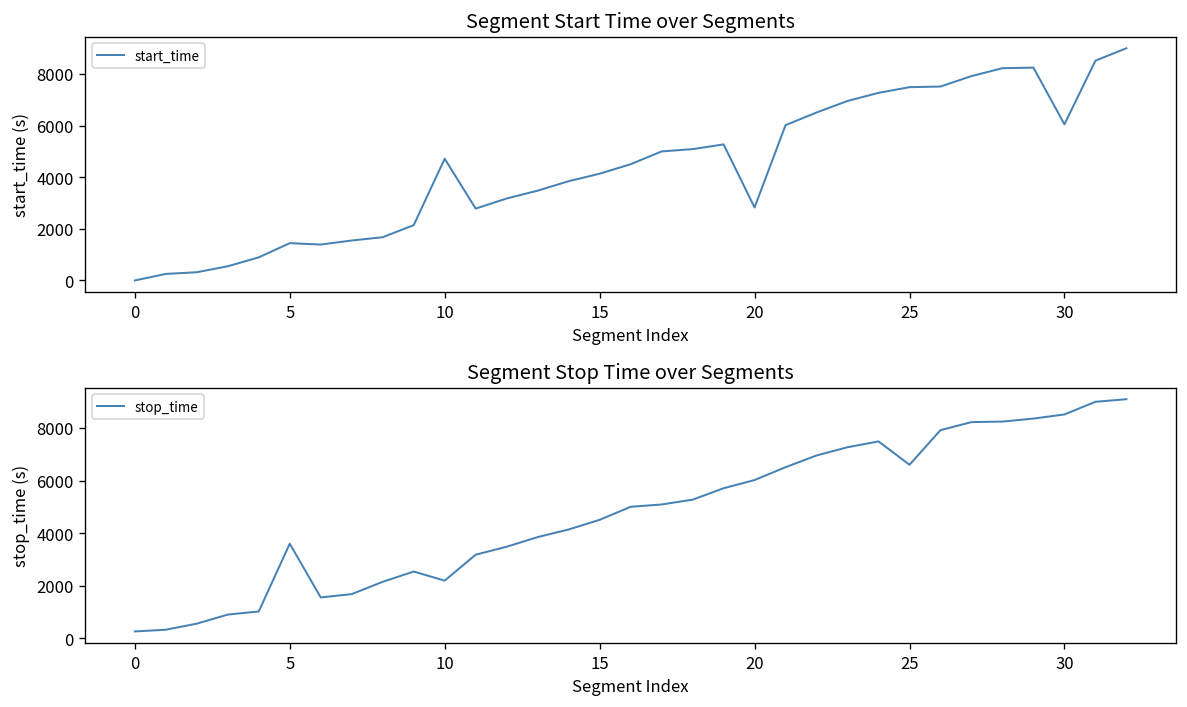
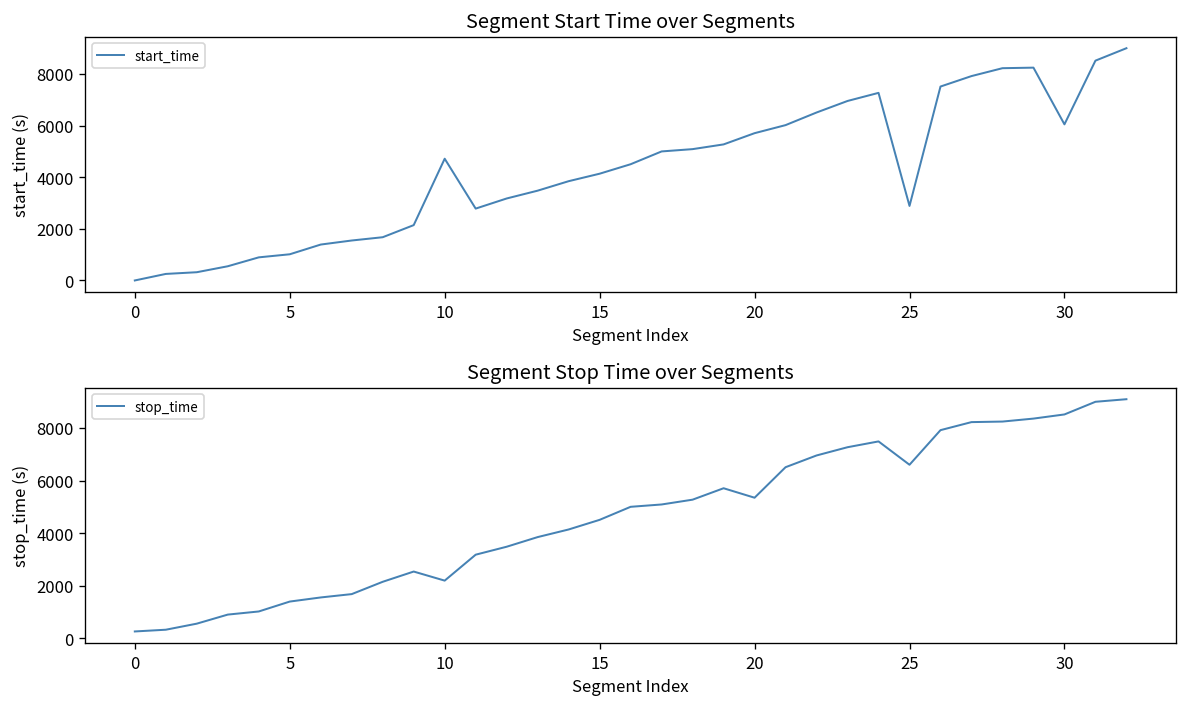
  {
    "Segment Start Time over Segments": {
      "0": 0,
-     "5": 1400,
+     "5": 1000,
      "10": 4700,
      "15": 4100,
-     "20": 2800,
-     "25": 7500,
+     "20": 5700,
+     "25": 2900,
      "30": 6000
    },
    "Segment Stop Time over Segments": {
      "0": 300,
-     "5": 3600,
+     "5": 1400,
      "10": 2200,
      "15": 4500,
-     "20": 6000,
+     "20": 5300,
      "25": 6600,
      "30": 8500
    }
  }
